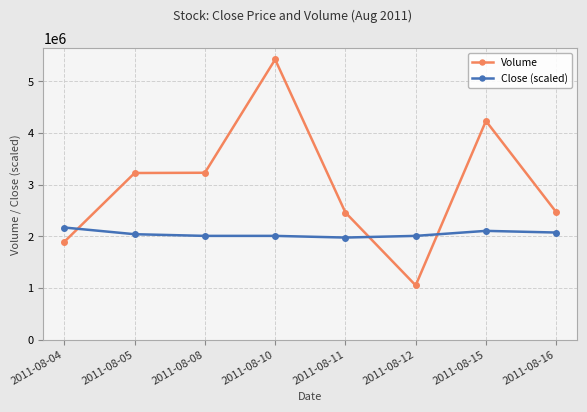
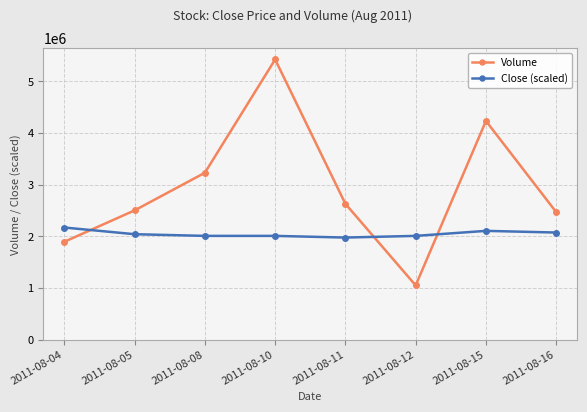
  {
    "Volume": {
      "2011-08-04": 1900000,
-     "2011-08-05": 3200000,
+     "2011-08-05": 2500000,
      "2011-08-08": 3200000,
      "2011-08-10": 5400000,
-     "2011-08-11": 2500000,
+     "2011-08-11": 2600000,
      "2011-08-12": 1000000,
      "2011-08-15": 4200000,
      "2011-08-16": 2500000
    },
    "Close (scaled)": {
      "2011-08-04": 2200000,
      "2011-08-05": 2000000,
      "2011-08-08": 2000000,
      "2011-08-10": 2000000,
      "2011-08-11": 2000000,
      "2011-08-12": 2000000,
      "2011-08-15": 2100000,
      "2011-08-16": 2100000
    }
  }
